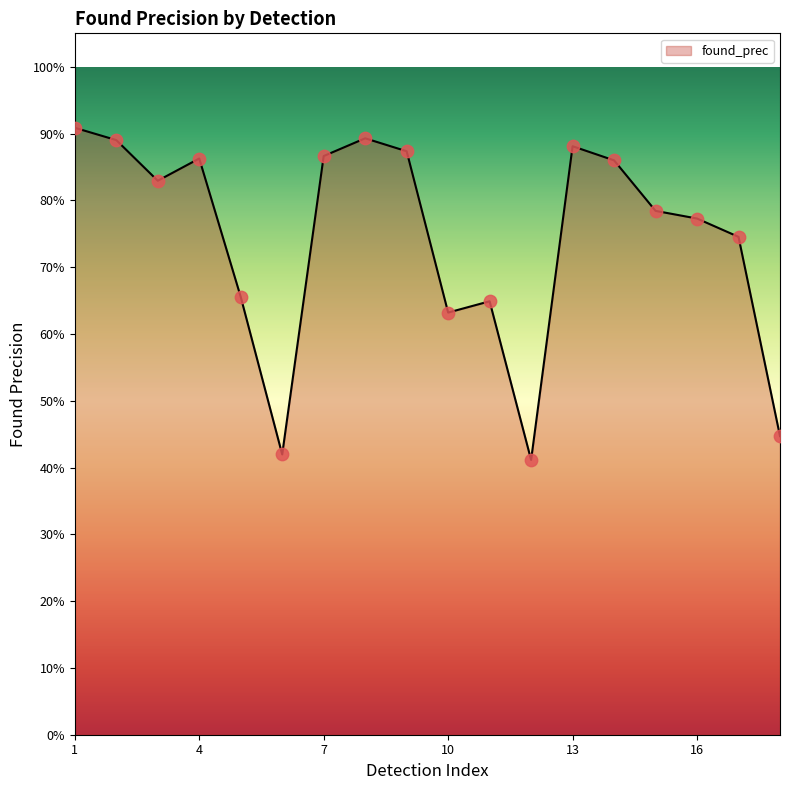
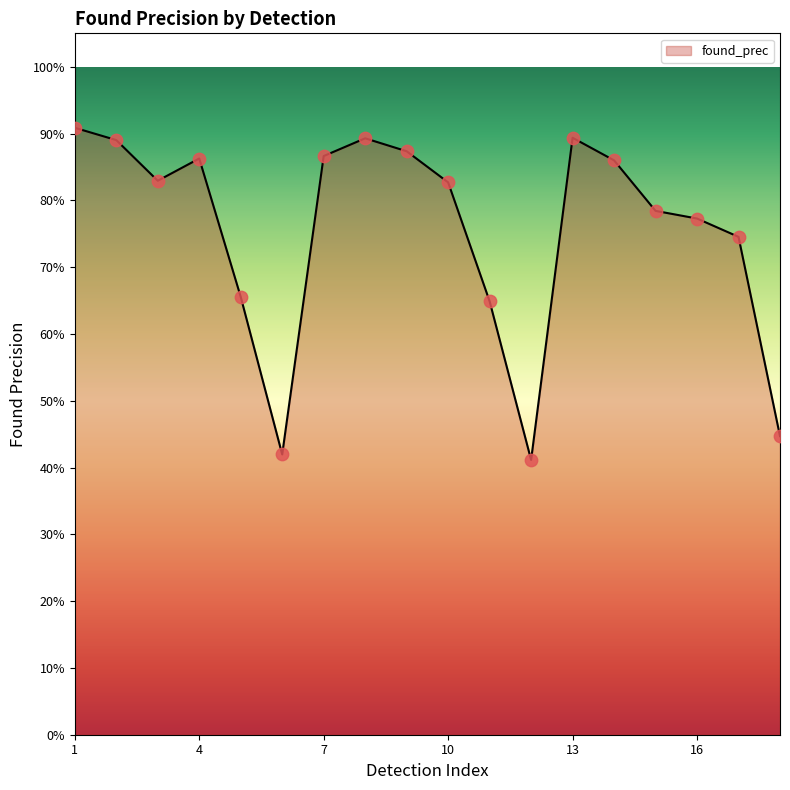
  {
    "1": "91%",
    "4": "86%",
    "7": "87%",
-   "10": "63%",
-   "13": "88%",
+   "10": "83%",
+   "13": "89%",
    "16": "77%"
  }
